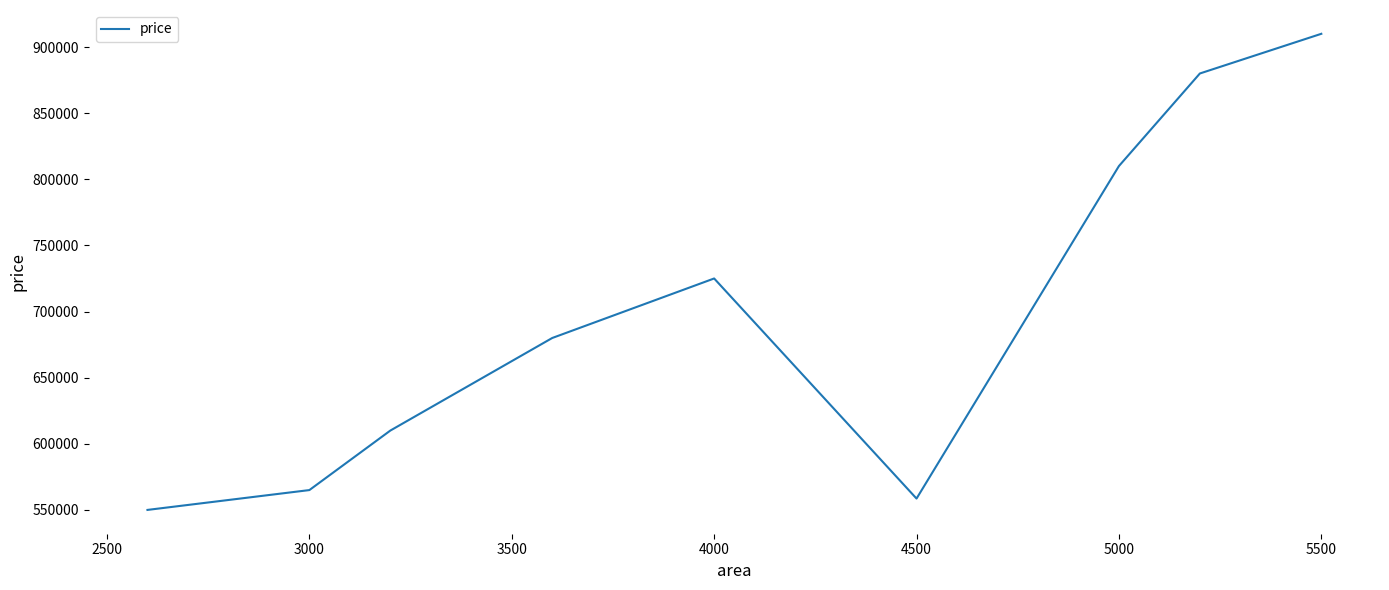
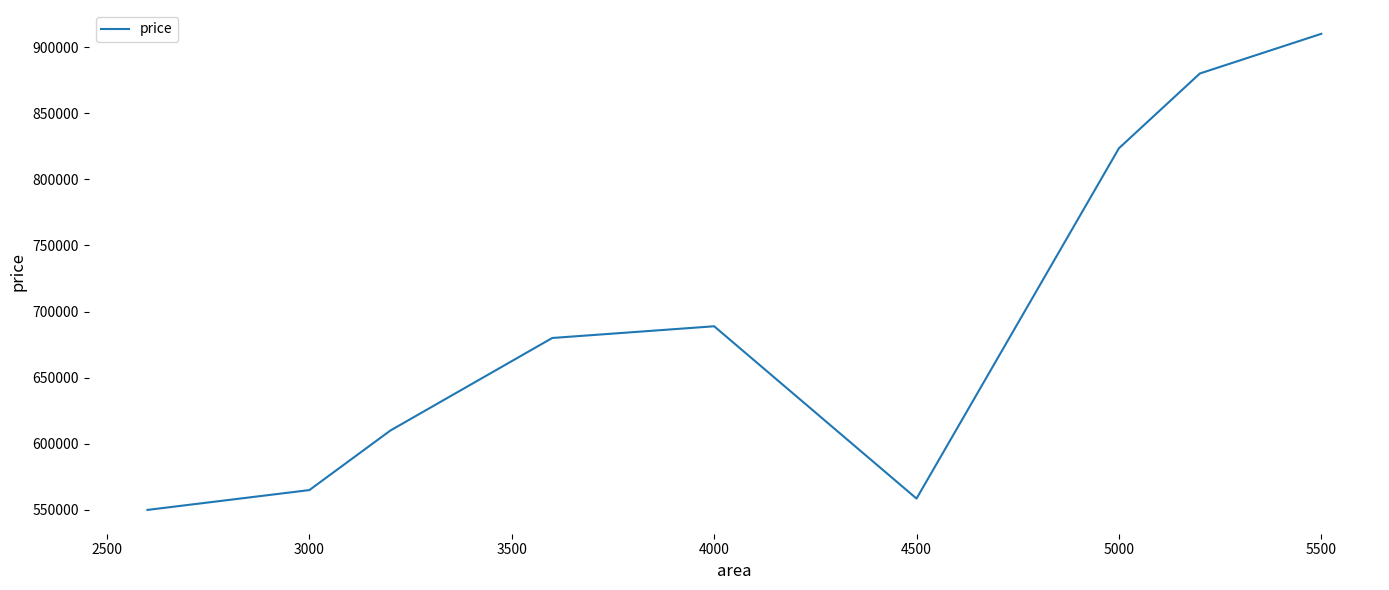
  {
    "3000": 565000,
-   "4000": 725000,
+   "4000": 689000,
    "4500": 559000,
-   "5000": 810000,
+   "5000": 823000,
    "5500": 910000
  }
